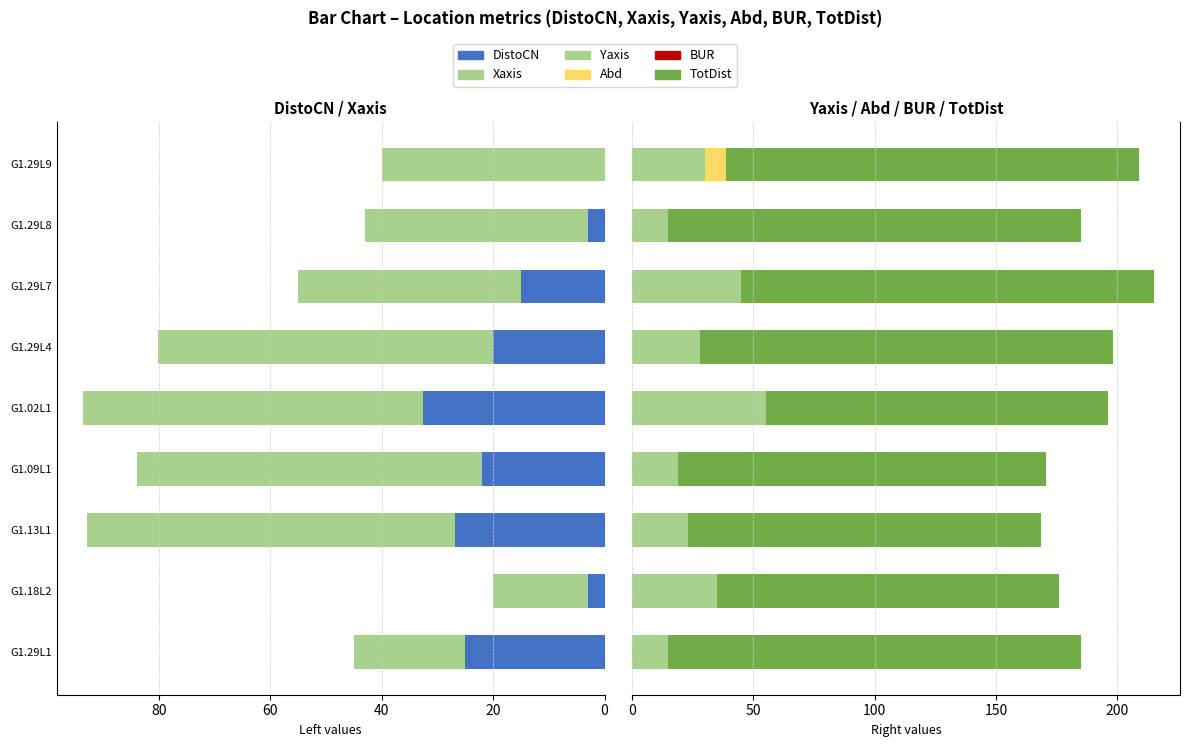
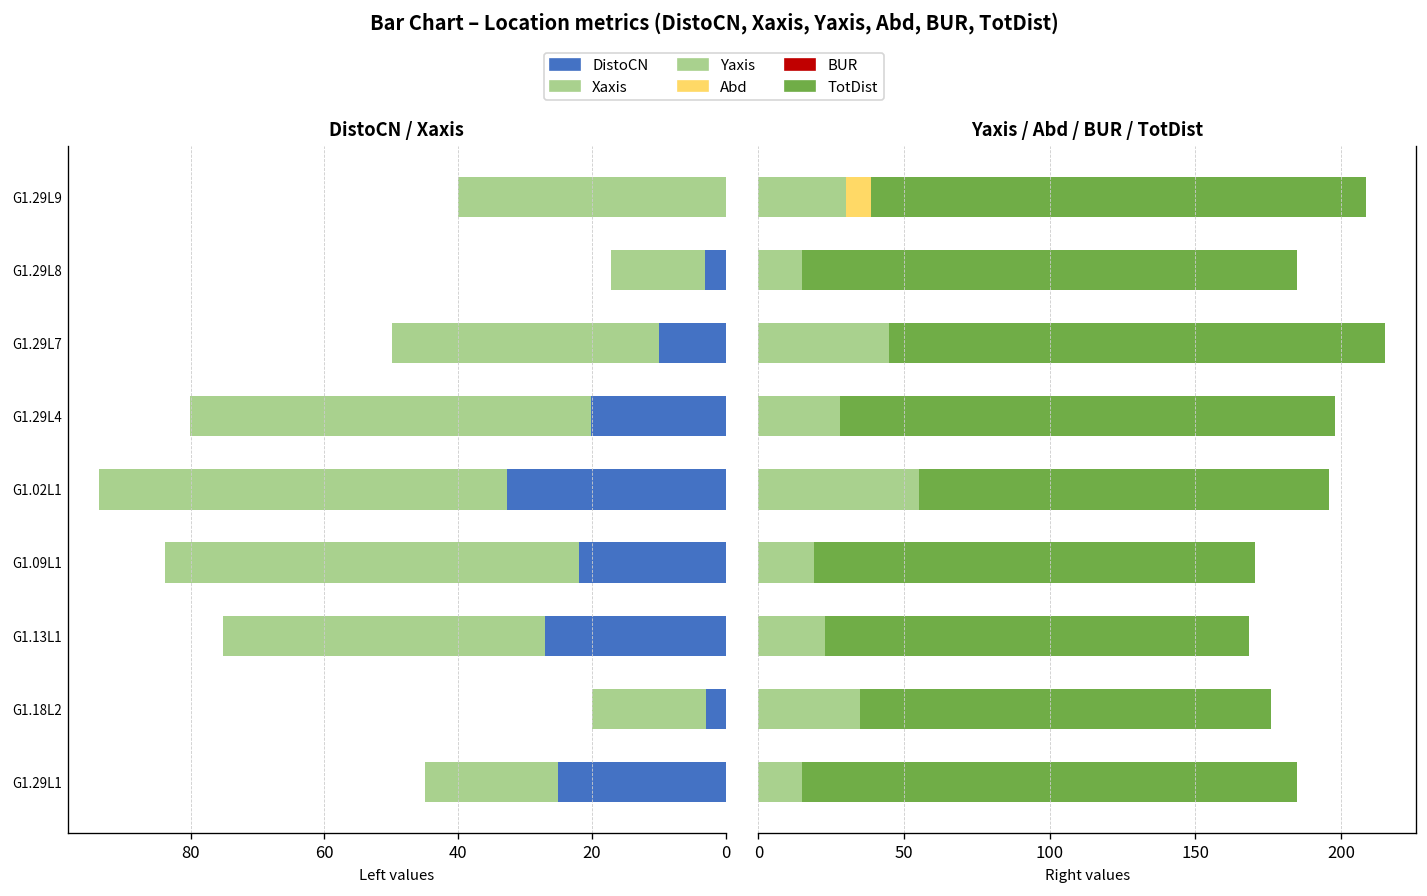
  {
    "DistoCN / Xaxis": {
      "DistoCN": {
        "G1.29L9": 0,
        "G1.29L8": 3,
-       "G1.29L7": 15,
+       "G1.29L7": 10,
        "G1.29L4": 20,
        "G1.02L1": 33,
        "G1.09L1": 22,
        "G1.13L1": 27,
        "G1.18L2": 3,
        "G1.29L1": 25
      },
      "Xaxis": {
        "G1.29L9": 40,
-       "G1.29L8": 40,
+       "G1.29L8": 14,
        "G1.29L7": 40,
        "G1.29L4": 60,
        "G1.02L1": 61,
        "G1.09L1": 62,
-       "G1.13L1": 66,
+       "G1.13L1": 48,
        "G1.18L2": 17,
        "G1.29L1": 20
      }
    }
  }
